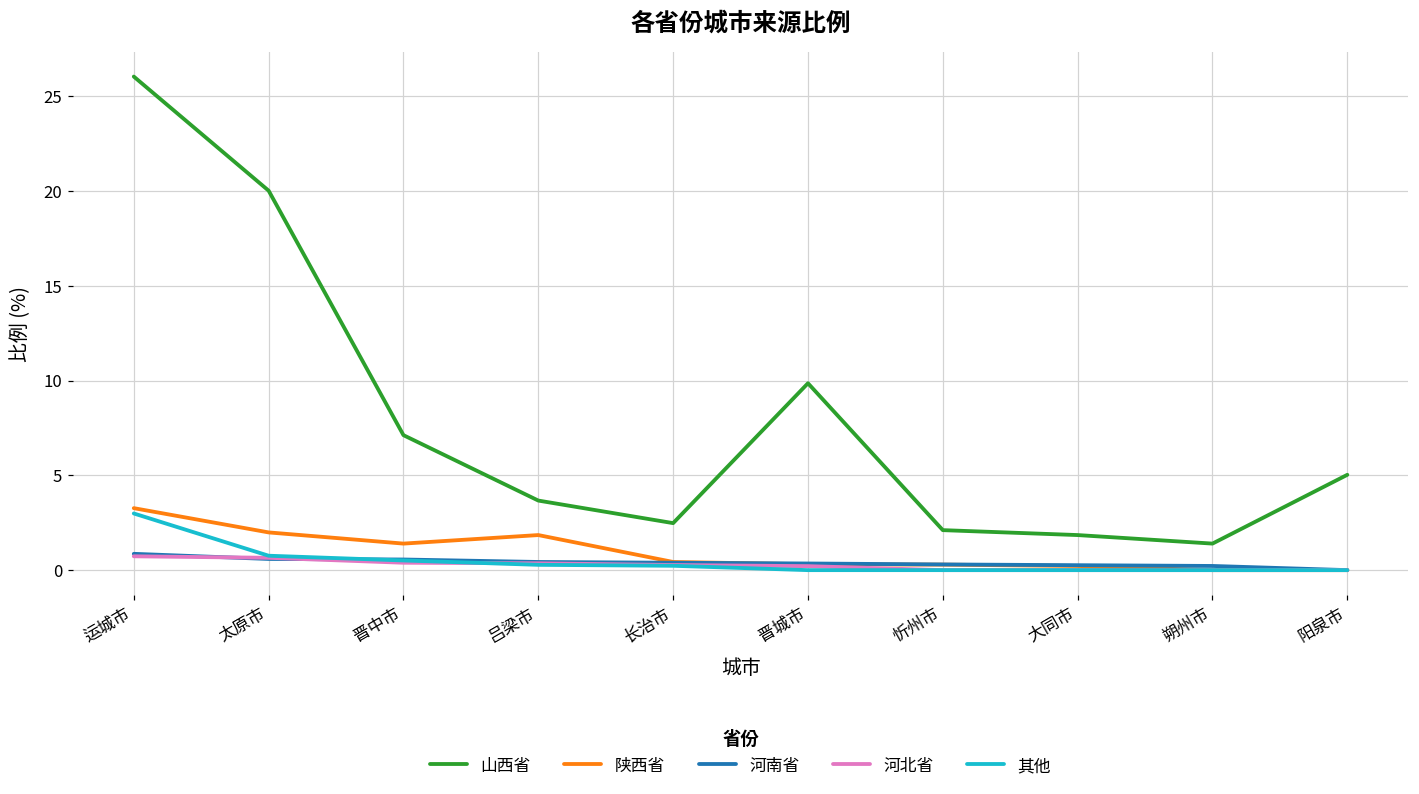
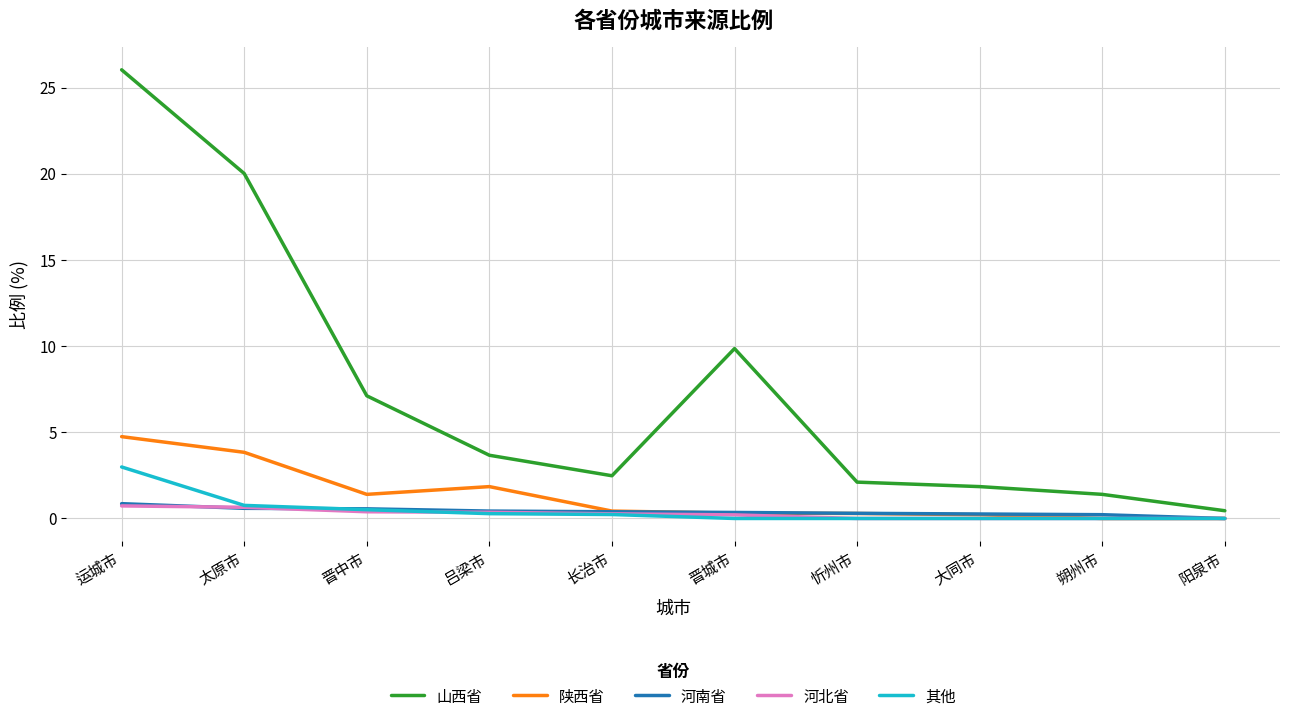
  {
    "山西省": {
      "运城市": 26.0,
      "太原市": 20.0,
      "晋中市": 7.1,
      "吕梁市": 3.7,
      "长治市": 2.5,
      "晋城市": 9.9,
      "忻州市": 2.1,
      "大同市": 1.9,
      "朔州市": 1.4,
-     "阳泉市": 5.0
+     "阳泉市": 0.5
    },
    "陕西省": {
-     "运城市": 3.3,
-     "太原市": 2.0,
+     "运城市": 4.8,
+     "太原市": 3.8,
      "晋中市": 1.4,
      "吕梁市": 1.9
    },
    "河南省": {
      "朔州市": 0.2
    },
    "其他": {
      "运城市": 3.0,
      "晋城市": 0.0
    }
  }
